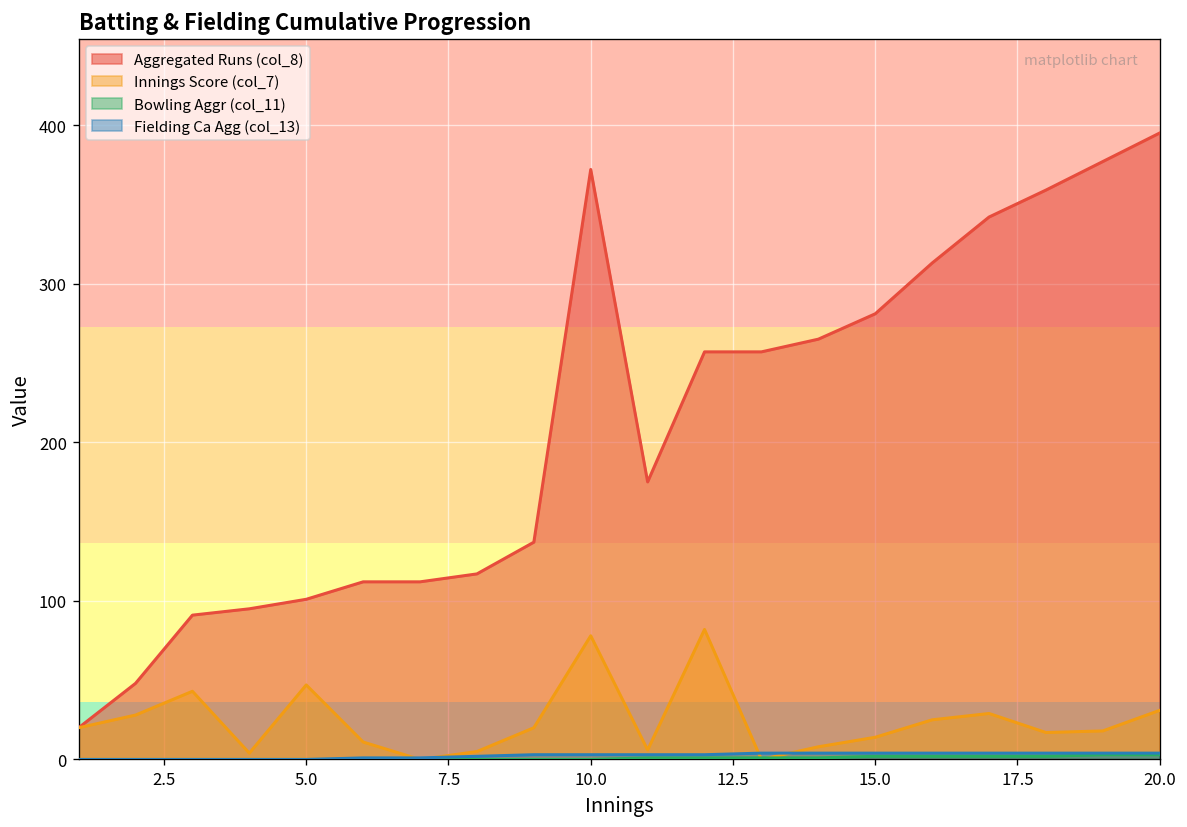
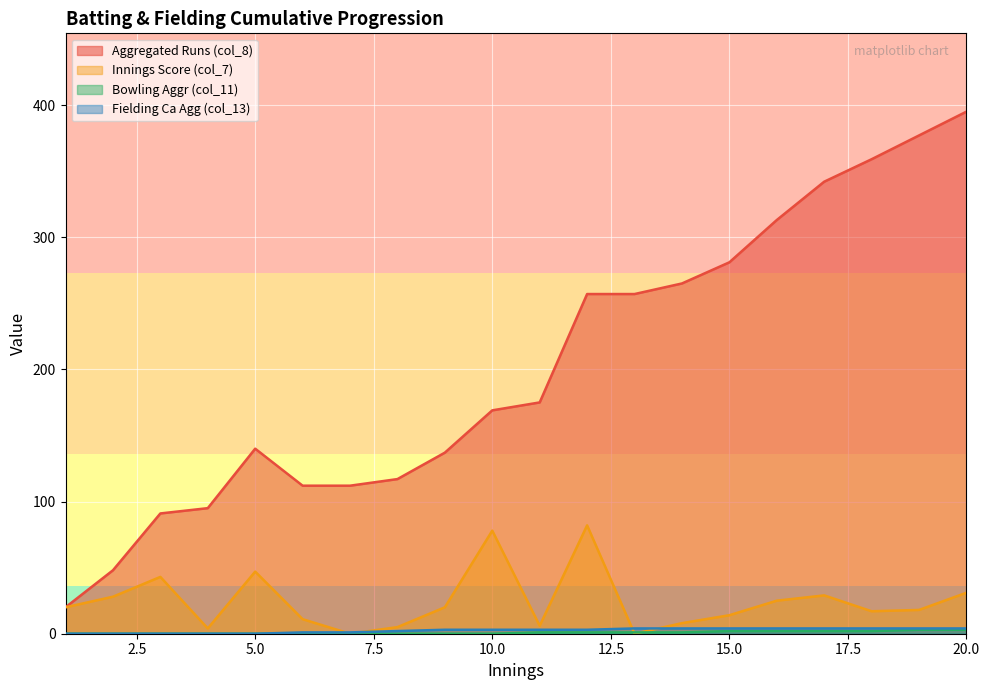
  {
    "Aggregated Runs (col_8)": {
-     "5.0": 101,
-     "10.0": 372,
+     "5.0": 140,
+     "10.0": 169,
      "15.0": 281,
      "20.0": 395
    },
    "Innings Score (col_7)": {
      "5.0": 47,
      "10.0": 78,
      "15.0": 14,
      "20.0": 31
    },
    "Bowling Aggr (col_11)": {
      "10.0": 0,
      "15.0": 2
    },
    "Fielding Ca Agg (col_13)": {
      "10.0": 3,
      "15.0": 4
    }
  }
